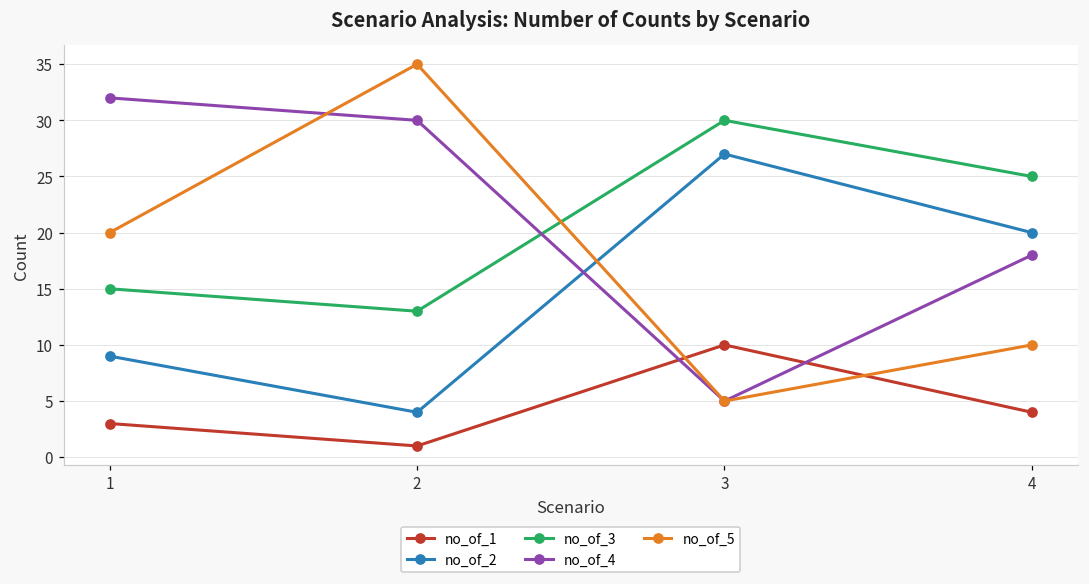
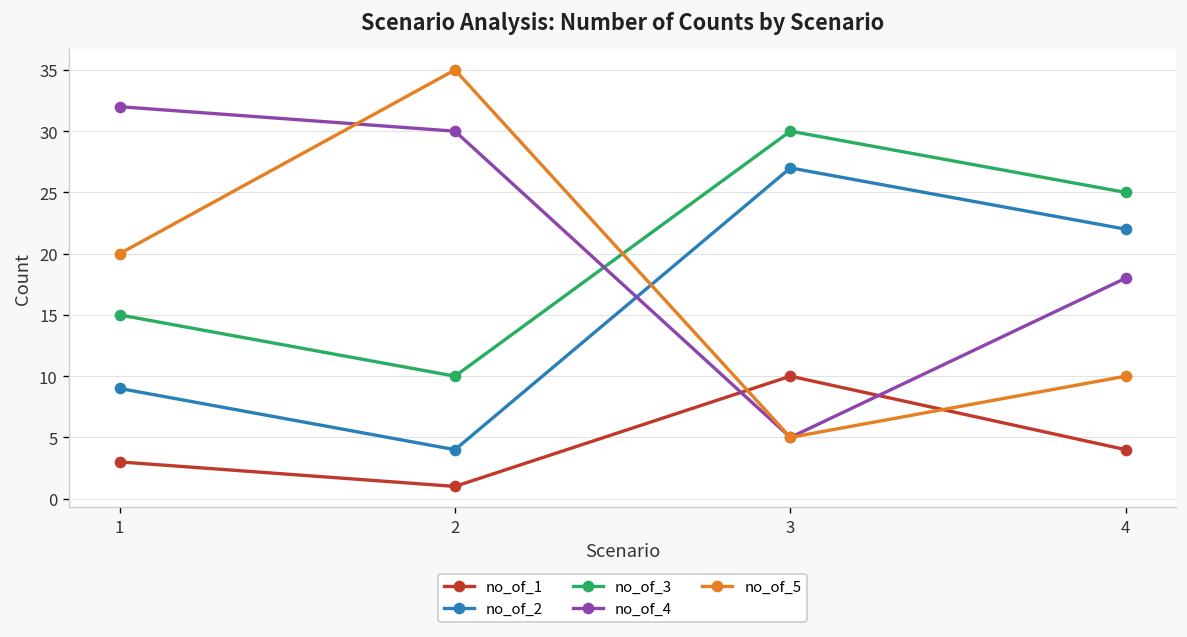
  {
    "no_of_1": {
      "1": 3,
      "2": 1,
      "3": 10,
      "4": 4
    },
    "no_of_2": {
      "1": 9,
      "2": 4,
      "3": 27,
-     "4": 20
+     "4": 22
    },
    "no_of_3": {
      "1": 15,
-     "2": 13,
+     "2": 10,
      "3": 30,
      "4": 25
    },
    "no_of_4": {
      "1": 32,
      "2": 30,
      "4": 18
    },
    "no_of_5": {
      "1": 20,
      "2": 35,
      "4": 10
    }
  }
